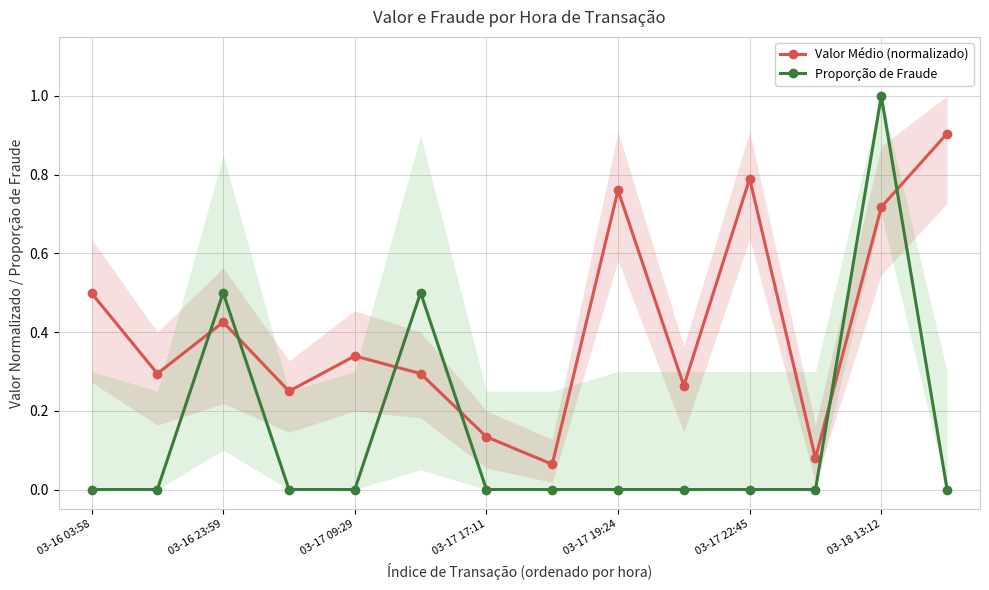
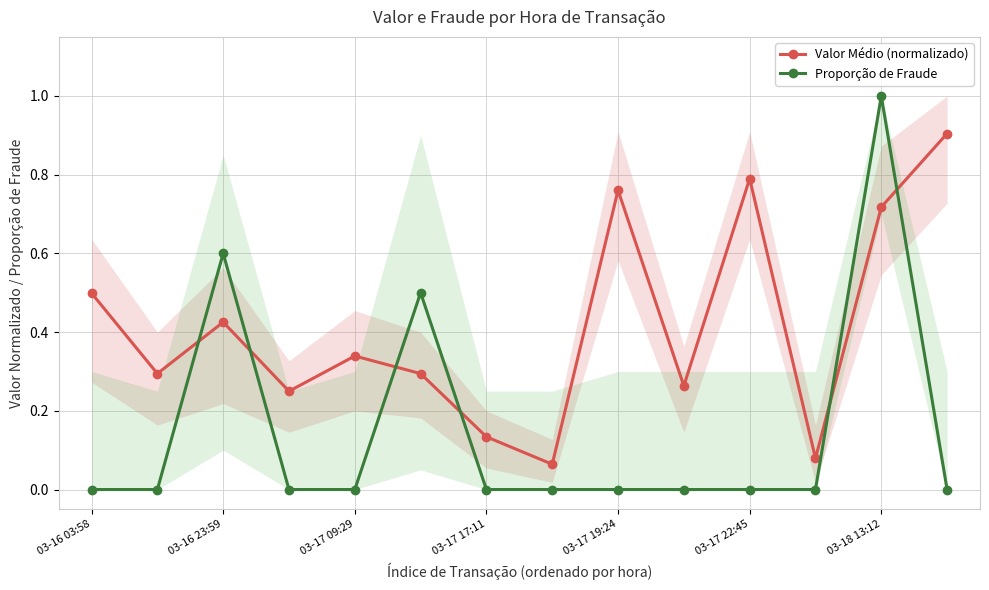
  {
    "Proporção de Fraude": {
      "03-16 03:58": 0.0,
-     "03-16 23:59": 0.5,
+     "03-16 23:59": 0.6,
      "03-17 09:29": 0.0,
      "03-17 17:11": 0.0,
      "03-17 19:24": 0.0,
      "03-17 22:45": 0.0
    }
  }
